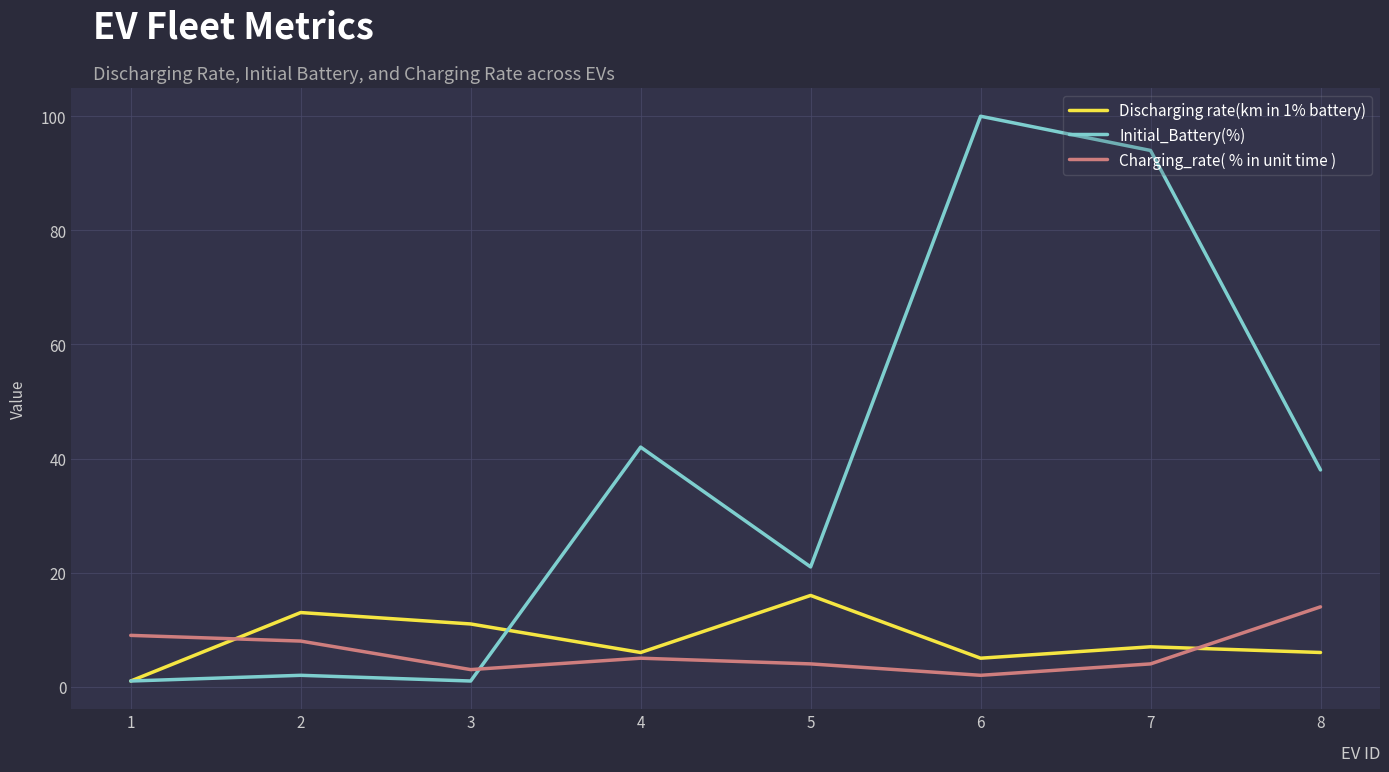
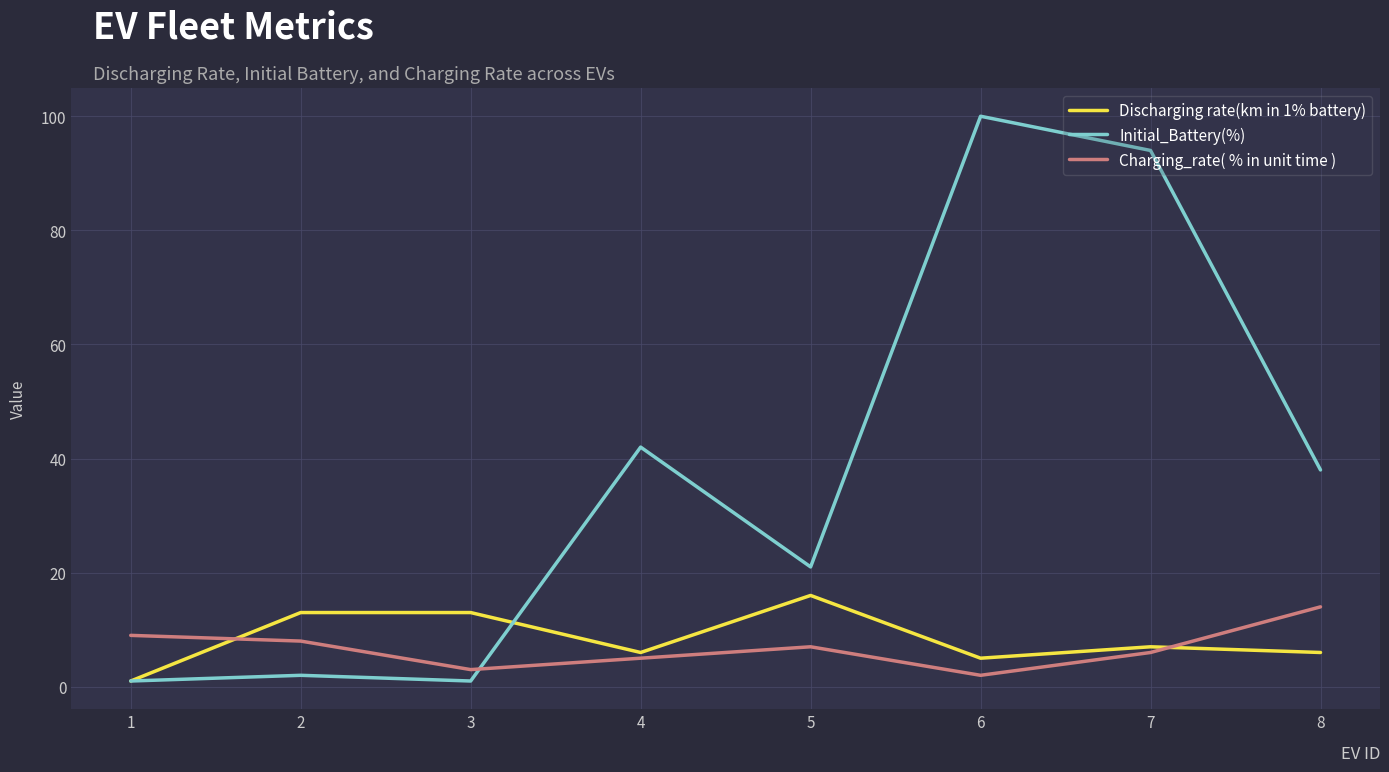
  {
    "Discharging rate(km in 1% battery)": {
      "2": 13,
-     "3": 11,
+     "3": 13,
      "4": 6,
      "5": 16,
      "6": 5,
      "7": 7,
      "8": 6
    },
    "Initial_Battery(%)": {
      "2": 2,
      "3": 1,
      "4": 42,
      "5": 21,
      "6": 100,
      "8": 38
    },
    "Charging_rate( % in unit time )": {
      "1": 9,
      "2": 8,
      "3": 3,
      "4": 5,
-     "5": 4,
+     "5": 7,
      "6": 2,
-     "7": 4,
+     "7": 6,
      "8": 14
    }
  }
